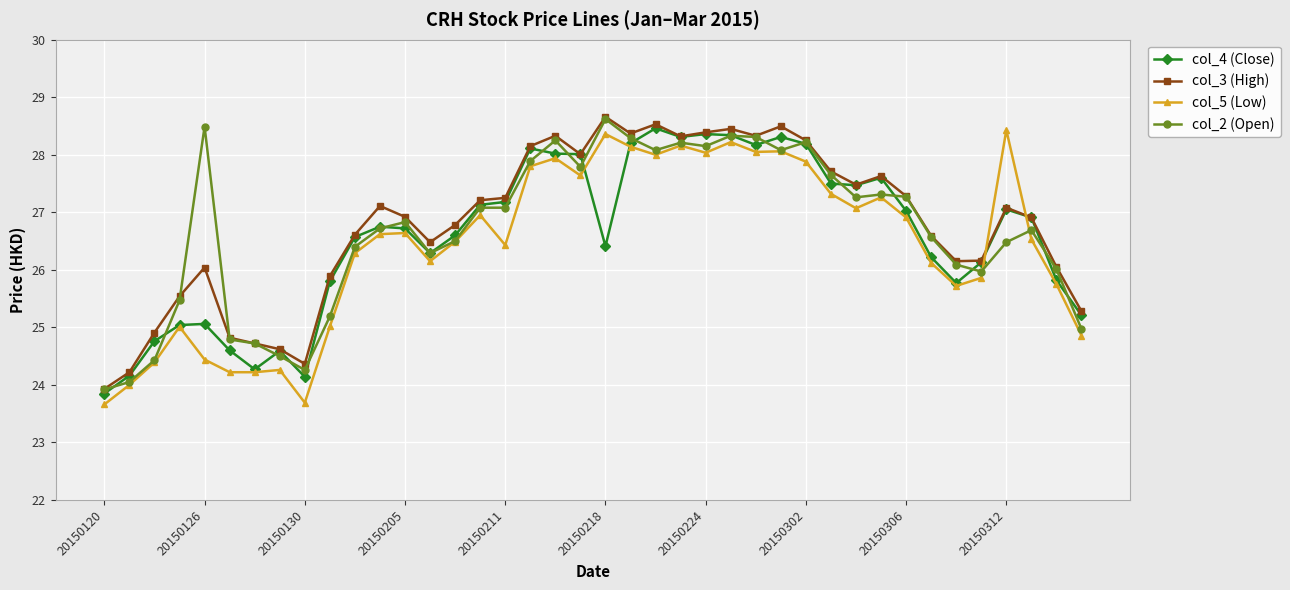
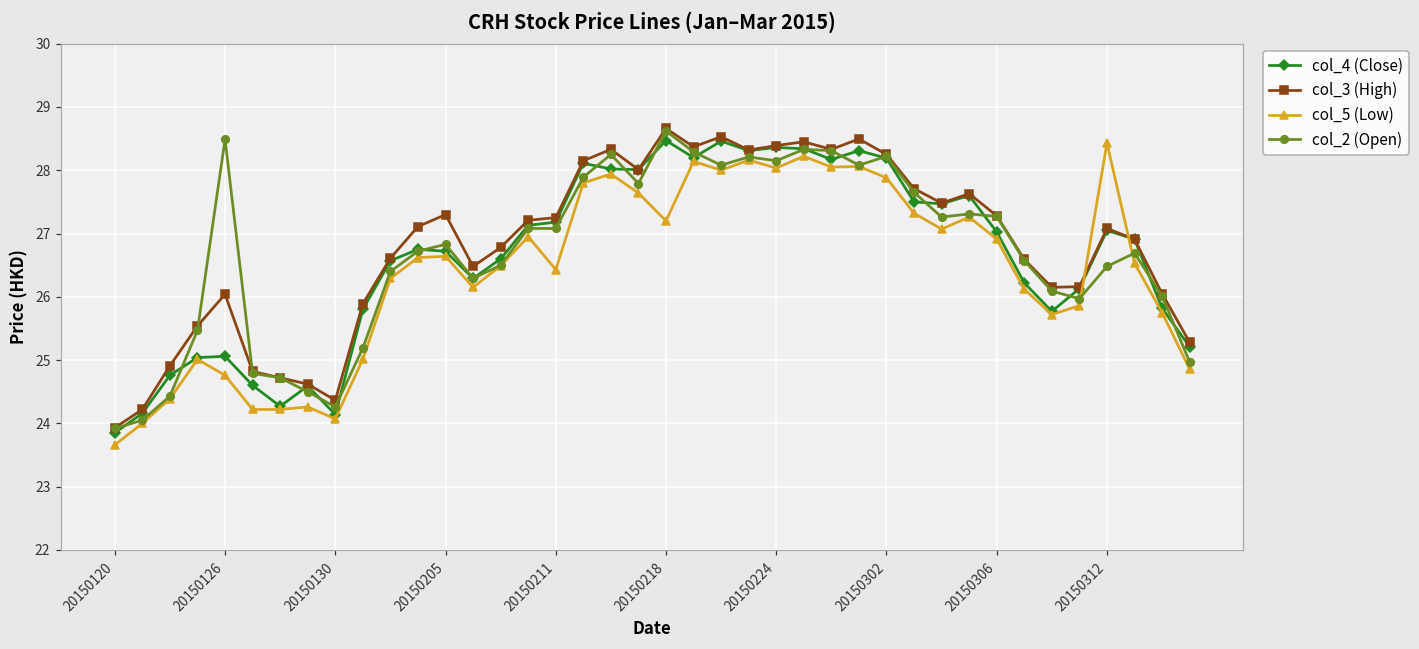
  {
    "col_4 (Close)": {
      "20150120": 23.9,
      "20150126": 25.1,
      "20150130": 24.1,
      "20150205": 26.7,
      "20150211": 27.2,
-     "20150218": 26.4,
+     "20150218": 28.5,
      "20150306": 27.0
    },
    "col_3 (High)": {
      "20150126": 26.0,
      "20150130": 24.4,
-     "20150205": 26.9,
+     "20150205": 27.3,
      "20150211": 27.3
    },
    "col_5 (Low)": {
      "20150120": 23.7,
-     "20150126": 24.4,
-     "20150130": 23.7,
+     "20150126": 24.8,
+     "20150130": 24.1,
      "20150205": 26.6,
      "20150211": 26.4,
-     "20150218": 28.4,
+     "20150218": 27.2,
      "20150224": 28.0,
      "20150302": 27.9,
      "20150306": 26.9,
      "20150312": 28.4
    },
    "col_2 (Open)": {
      "20150126": 28.5,
      "20150130": 24.3,
      "20150205": 26.8,
      "20150211": 27.1,
      "20150224": 28.2,
      "20150312": 26.5
    }
  }
